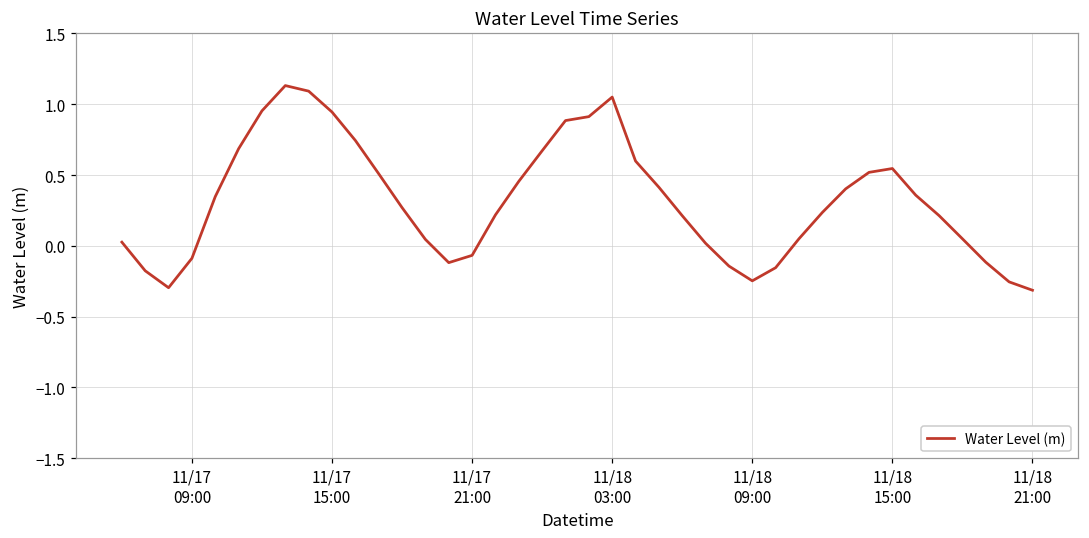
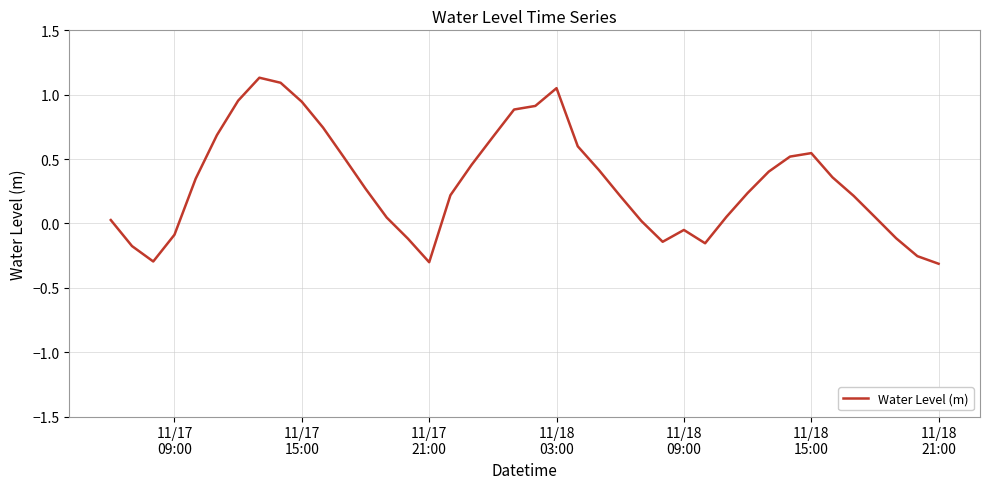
  {
    "11/17 09:00": -0.09,
    "11/17 15:00": 0.95,
-   "11/17 21:00": -0.07,
+   "11/17 21:00": -0.30,
    "11/18 03:00": 1.05,
-   "11/18 09:00": -0.25,
+   "11/18 09:00": -0.05,
    "11/18 15:00": 0.55,
    "11/18 21:00": -0.31
  }
